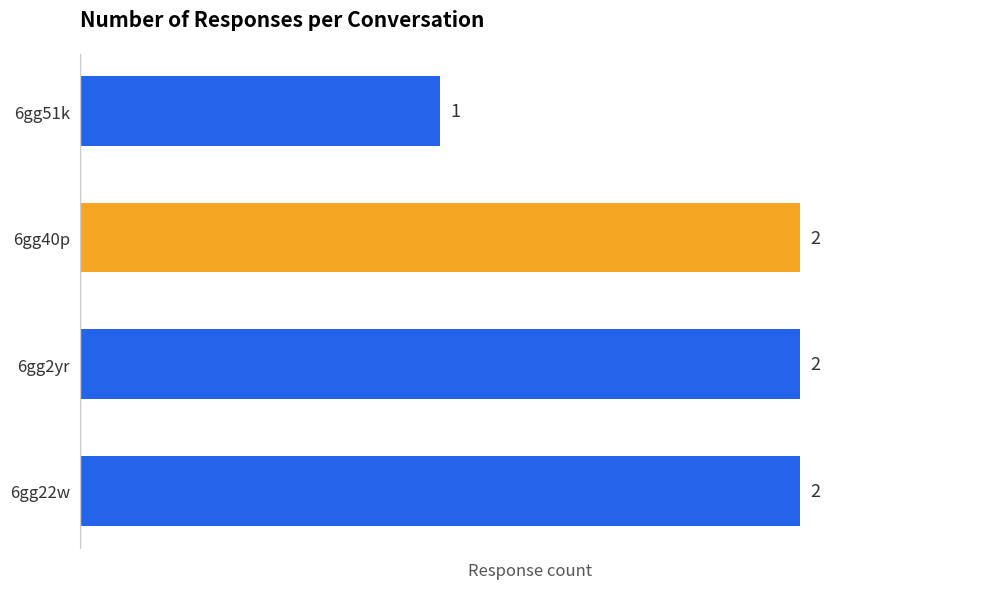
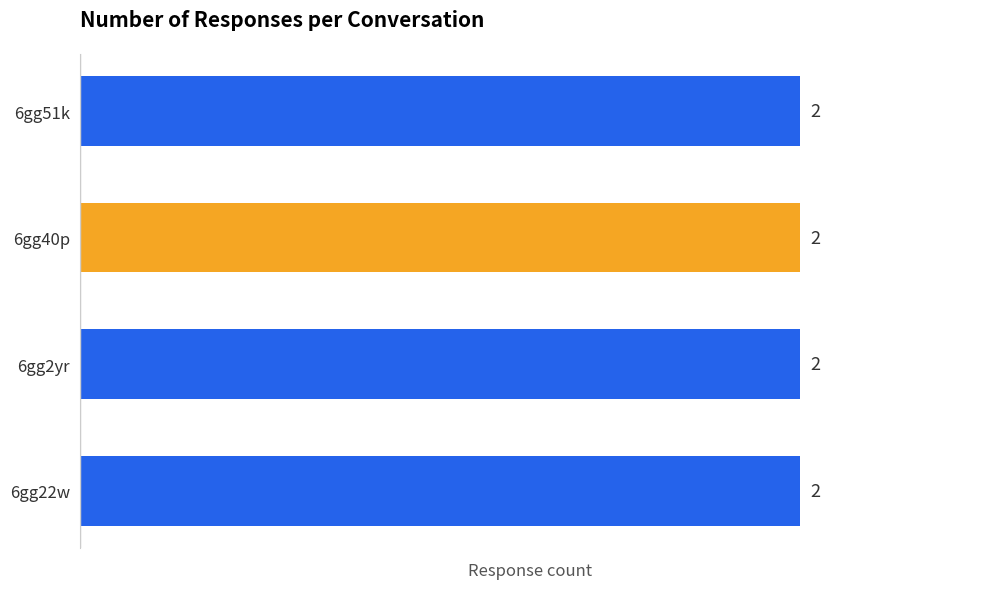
  {
-   "6gg51k": 1,
+   "6gg51k": 2,
    "6gg40p": 2,
    "6gg2yr": 2,
    "6gg22w": 2
  }
